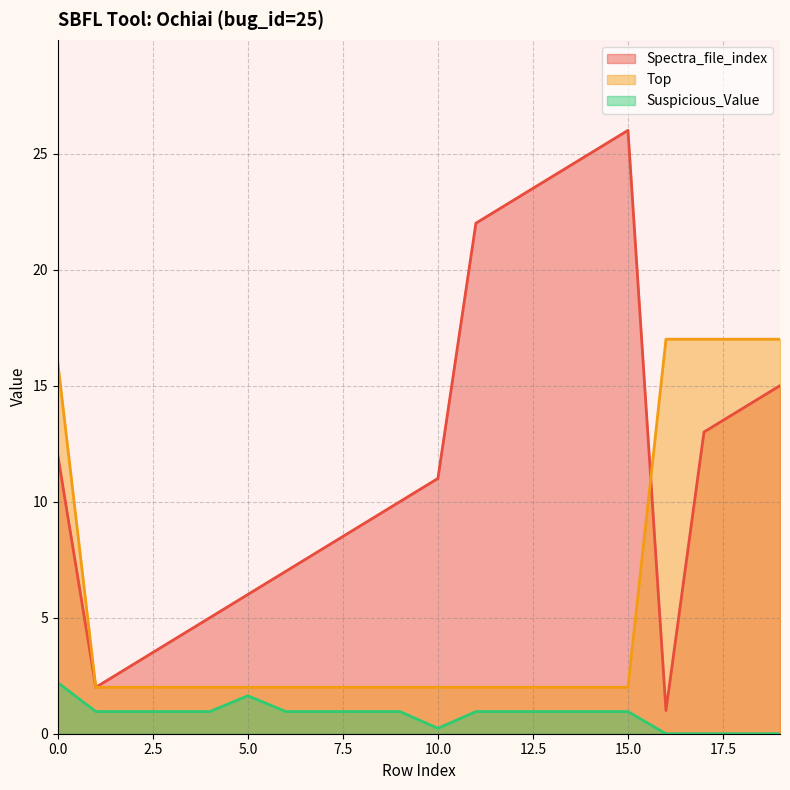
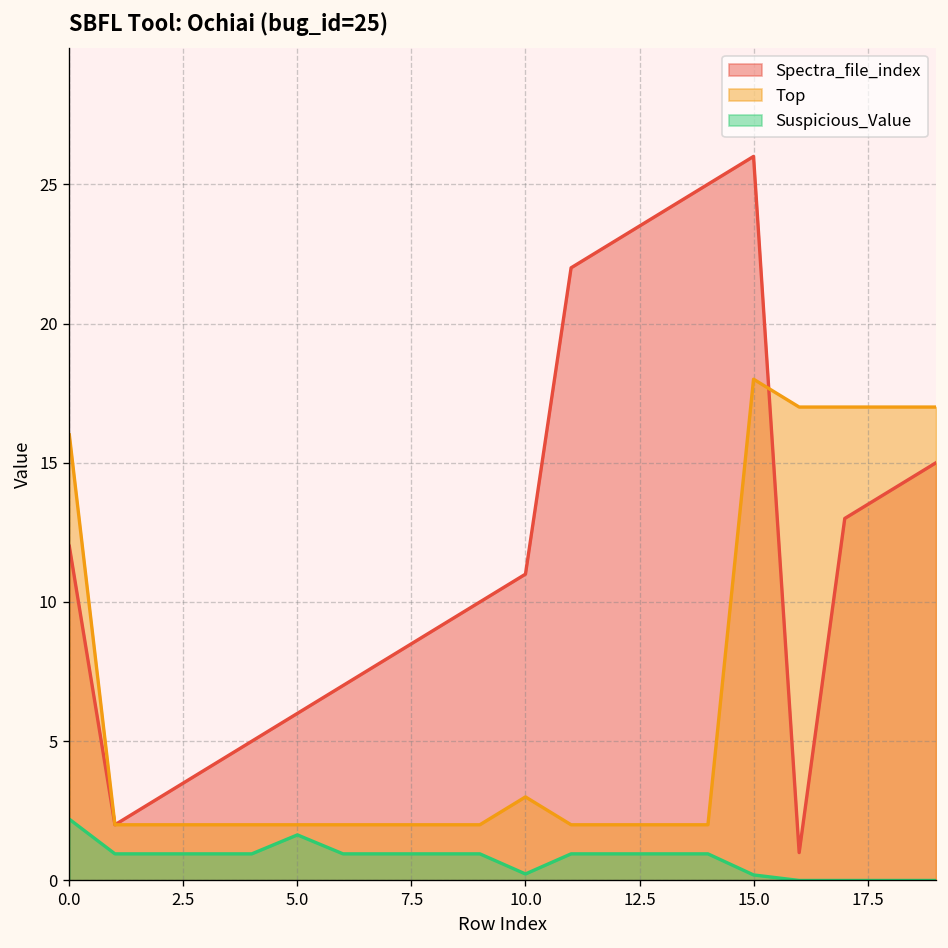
  {
    "Spectra_file_index": {
      "0.0": 12.0,
      "5.0": 6.0,
      "10.0": 11.0,
      "15.0": 26.0
    },
    "Top": {
      "0.0": 16,
      "5.0": 2,
-     "10.0": 2,
-     "15.0": 2
+     "10.0": 3,
+     "15.0": 18
    },
    "Suspicious_Value": {
      "0.0": 2.2,
      "5.0": 1.6,
      "10.0": 0.2,
-     "15.0": 1.0
+     "15.0": 0.2
    }
  }
